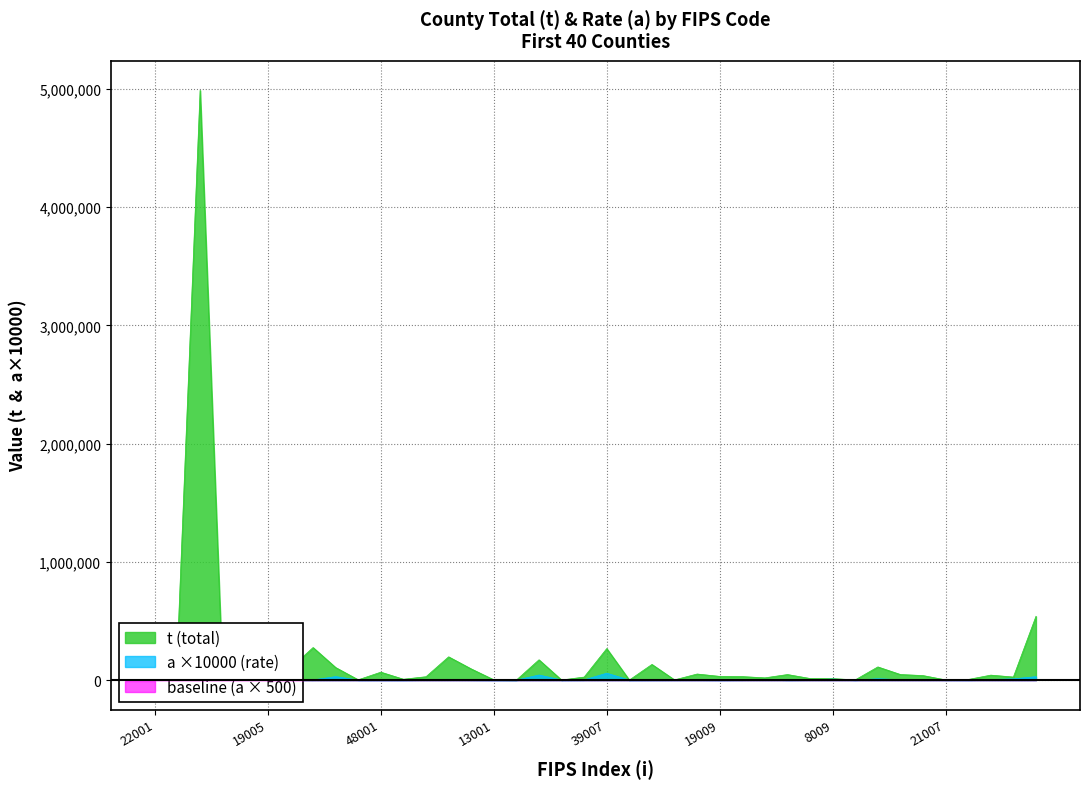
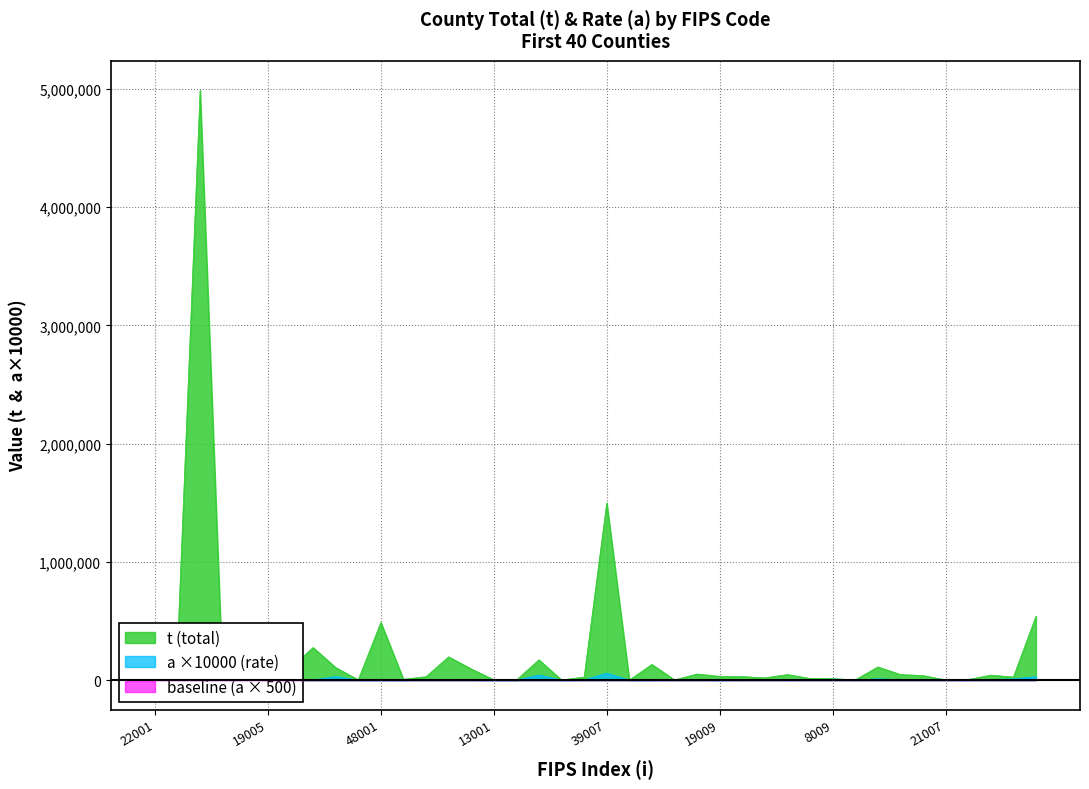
  {
    "t (total)": {
-     "48001": "70,000",
-     "39007": "270,000",
+     "48001": "490,000",
+     "39007": "1,500,000",
      "19009": "30,000"
    },
    "a ×10000 (rate)": {
      "39007": "60,000"
    }
  }
